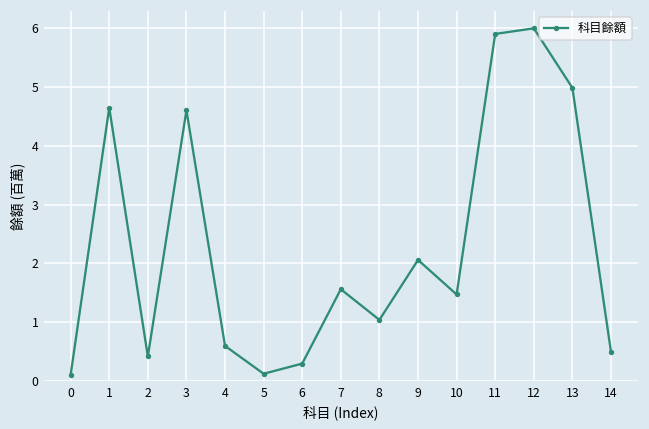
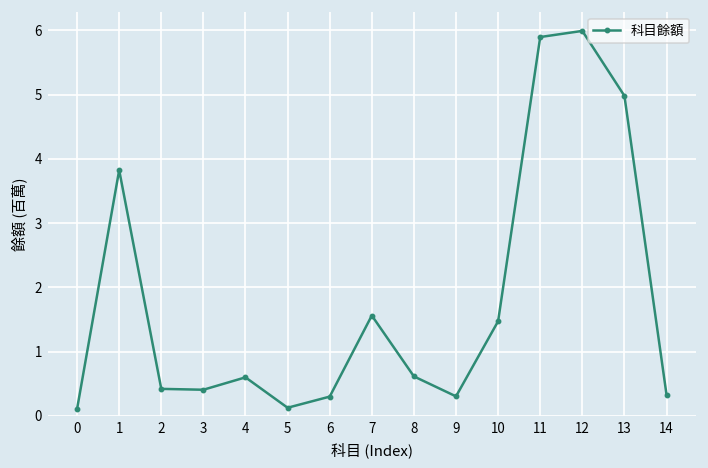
  {
    "0": 0.1,
-   "1": 4.6,
+   "1": 3.8,
    "2": 0.4,
-   "3": 4.6,
+   "3": 0.4,
    "4": 0.6,
    "5": 0.1,
    "6": 0.3,
    "7": 1.6,
-   "8": 1.0,
-   "9": 2.1,
+   "8": 0.6,
+   "9": 0.3,
    "10": 1.5,
    "11": 5.9,
    "12": 6.0,
    "13": 5.0,
-   "14": 0.5
+   "14": 0.3
  }
